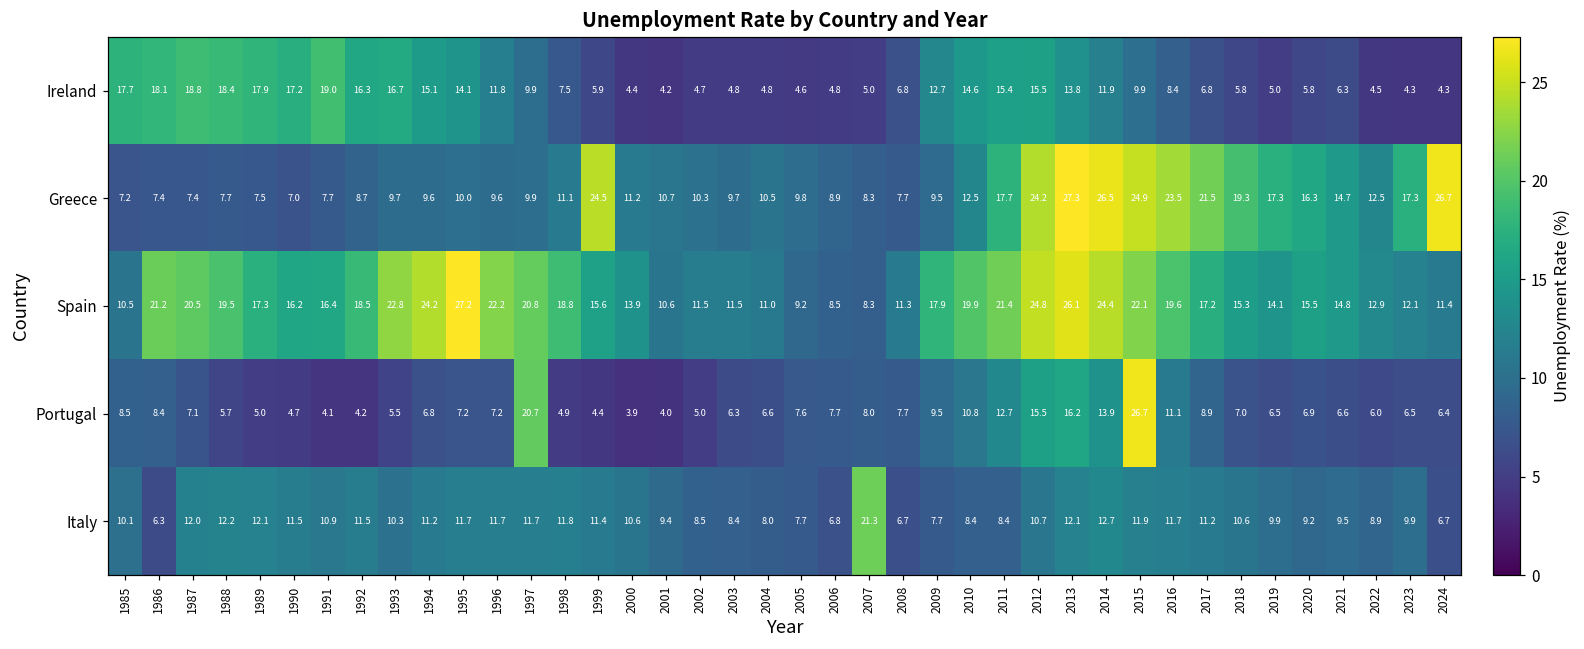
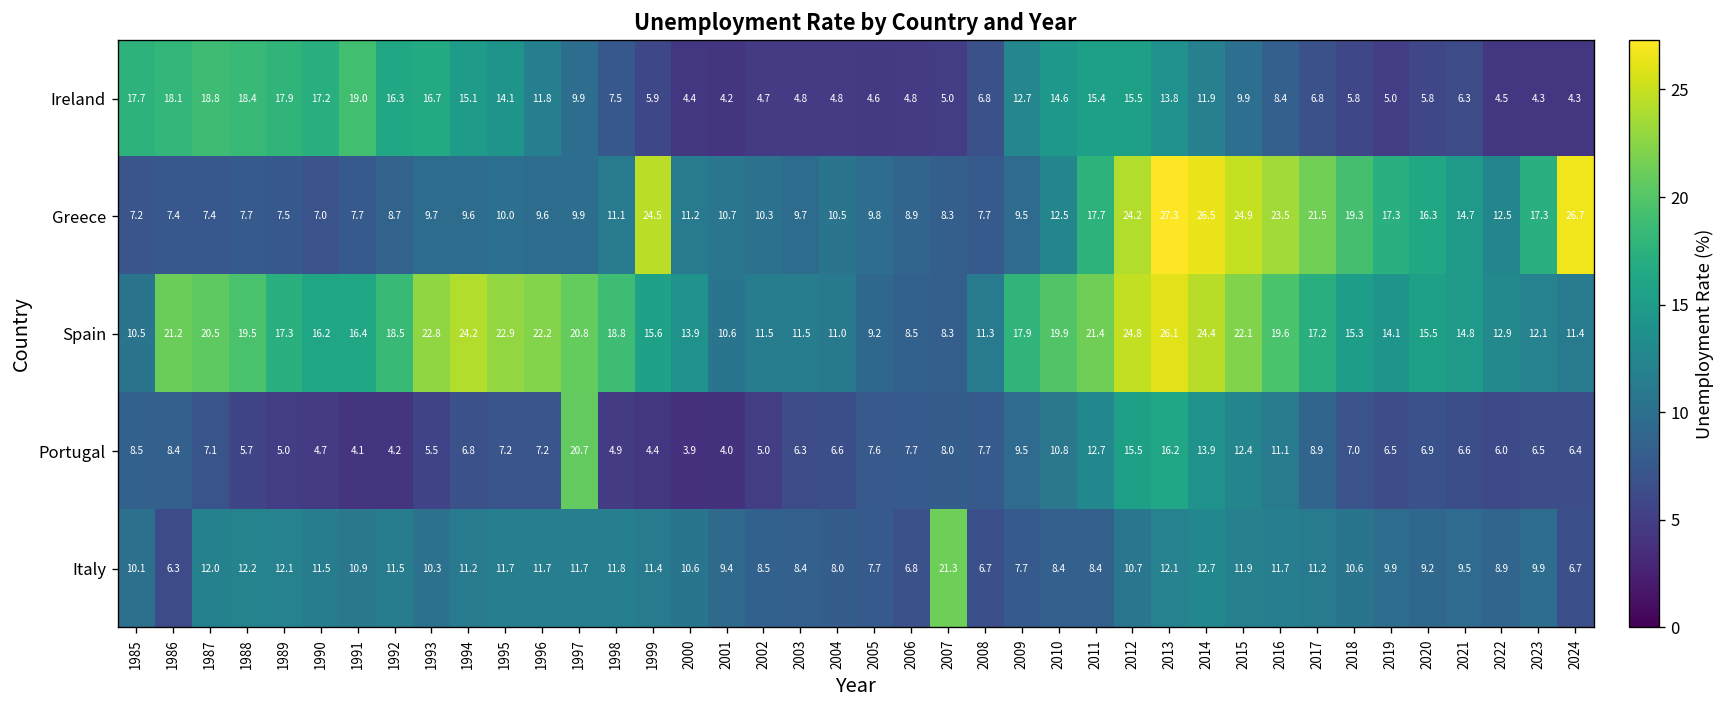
  {
    "Ireland": {
      "1985": 17.7,
      "1986": 18.1,
      "1987": 18.8,
      "1988": 18.4,
      "1989": 17.9,
      "1990": 17.2,
      "1991": 19.0,
      "1992": 16.3,
      "1993": 16.7,
      "1994": 15.1,
      "1995": 14.1,
      "1996": 11.8,
      "1997": 9.9,
      "1998": 7.5,
      "1999": 5.9,
      "2000": 4.4,
      "2001": 4.2,
      "2002": 4.7,
      "2003": 4.8,
      "2004": 4.8,
      "2005": 4.6,
      "2006": 4.8,
      "2007": 5.0,
      "2008": 6.8,
      "2009": 12.7,
      "2010": 14.6,
      "2011": 15.4,
      "2012": 15.5,
      "2013": 13.8,
      "2014": 11.9,
      "2015": 9.9,
      "2016": 8.4,
      "2017": 6.8,
      "2018": 5.8,
      "2019": 5.0,
      "2020": 5.8,
      "2021": 6.3,
      "2022": 4.5,
      "2023": 4.3,
      "2024": 4.3
    },
    "Greece": {
      "1985": 7.2,
      "1986": 7.4,
      "1987": 7.4,
      "1988": 7.7,
      "1989": 7.5,
      "1990": 7.0,
      "1991": 7.7,
      "1992": 8.7,
      "1993": 9.7,
      "1994": 9.6,
      "1995": 10.0,
      "1996": 9.6,
      "1997": 9.9,
      "1998": 11.1,
      "1999": 24.5,
      "2000": 11.2,
      "2001": 10.7,
      "2002": 10.3,
      "2003": 9.7,
      "2004": 10.5,
      "2005": 9.8,
      "2006": 8.9,
      "2007": 8.3,
      "2008": 7.7,
      "2009": 9.5,
      "2010": 12.5,
      "2011": 17.7,
      "2012": 24.2,
      "2013": 27.3,
      "2014": 26.5,
      "2015": 24.9,
      "2016": 23.5,
      "2017": 21.5,
      "2018": 19.3,
      "2019": 17.3,
      "2020": 16.3,
      "2021": 14.7,
      "2022": 12.5,
      "2023": 17.3,
      "2024": 26.7
    },
    "Spain": {
      "1985": 10.5,
      "1986": 21.2,
      "1987": 20.5,
      "1988": 19.5,
      "1989": 17.3,
      "1990": 16.2,
      "1991": 16.4,
      "1992": 18.5,
      "1993": 22.8,
      "1994": 24.2,
-     "1995": 27.2,
+     "1995": 22.9,
      "1996": 22.2,
      "1997": 20.8,
      "1998": 18.8,
      "1999": 15.6,
      "2000": 13.9,
      "2001": 10.6,
      "2002": 11.5,
      "2003": 11.5,
      "2004": 11.0,
      "2005": 9.2,
      "2006": 8.5,
      "2007": 8.3,
      "2008": 11.3,
      "2009": 17.9,
      "2010": 19.9,
      "2011": 21.4,
      "2012": 24.8,
      "2013": 26.1,
      "2014": 24.4,
      "2015": 22.1,
      "2016": 19.6,
      "2017": 17.2,
      "2018": 15.3,
      "2019": 14.1,
      "2020": 15.5,
      "2021": 14.8,
      "2022": 12.9,
      "2023": 12.1,
      "2024": 11.4
    },
    "Portugal": {
      "1985": 8.5,
      "1986": 8.4,
      "1987": 7.1,
      "1988": 5.7,
      "1989": 5.0,
      "1990": 4.7,
      "1991": 4.1,
      "1992": 4.2,
      "1993": 5.5,
      "1994": 6.8,
      "1995": 7.2,
      "1996": 7.2,
      "1997": 20.7,
      "1998": 4.9,
      "1999": 4.4,
      "2000": 3.9,
      "2001": 4.0,
      "2002": 5.0,
      "2003": 6.3,
      "2004": 6.6,
      "2005": 7.6,
      "2006": 7.7,
      "2007": 8.0,
      "2008": 7.7,
      "2009": 9.5,
      "2010": 10.8,
      "2011": 12.7,
      "2012": 15.5,
      "2013": 16.2,
      "2014": 13.9,
-     "2015": 26.7,
+     "2015": 12.4,
      "2016": 11.1,
      "2017": 8.9,
      "2018": 7.0,
      "2019": 6.5,
      "2020": 6.9,
      "2021": 6.6,
      "2022": 6.0,
      "2023": 6.5,
      "2024": 6.4
    },
    "Italy": {
      "1985": 10.1,
      "1986": 6.3,
      "1987": 12.0,
      "1988": 12.2,
      "1989": 12.1,
      "1990": 11.5,
      "1991": 10.9,
      "1992": 11.5,
      "1993": 10.3,
      "1994": 11.2,
      "1995": 11.7,
      "1996": 11.7,
      "1997": 11.7,
      "1998": 11.8,
      "1999": 11.4,
      "2000": 10.6,
      "2001": 9.4,
      "2002": 8.5,
      "2003": 8.4,
      "2004": 8.0,
      "2005": 7.7,
      "2006": 6.8,
      "2007": 21.3,
      "2008": 6.7,
      "2009": 7.7,
      "2010": 8.4,
      "2011": 8.4,
      "2012": 10.7,
      "2013": 12.1,
      "2014": 12.7,
      "2015": 11.9,
      "2016": 11.7,
      "2017": 11.2,
      "2018": 10.6,
      "2019": 9.9,
      "2020": 9.2,
      "2021": 9.5,
      "2022": 8.9,
      "2023": 9.9,
      "2024": 6.7
    }
  }
